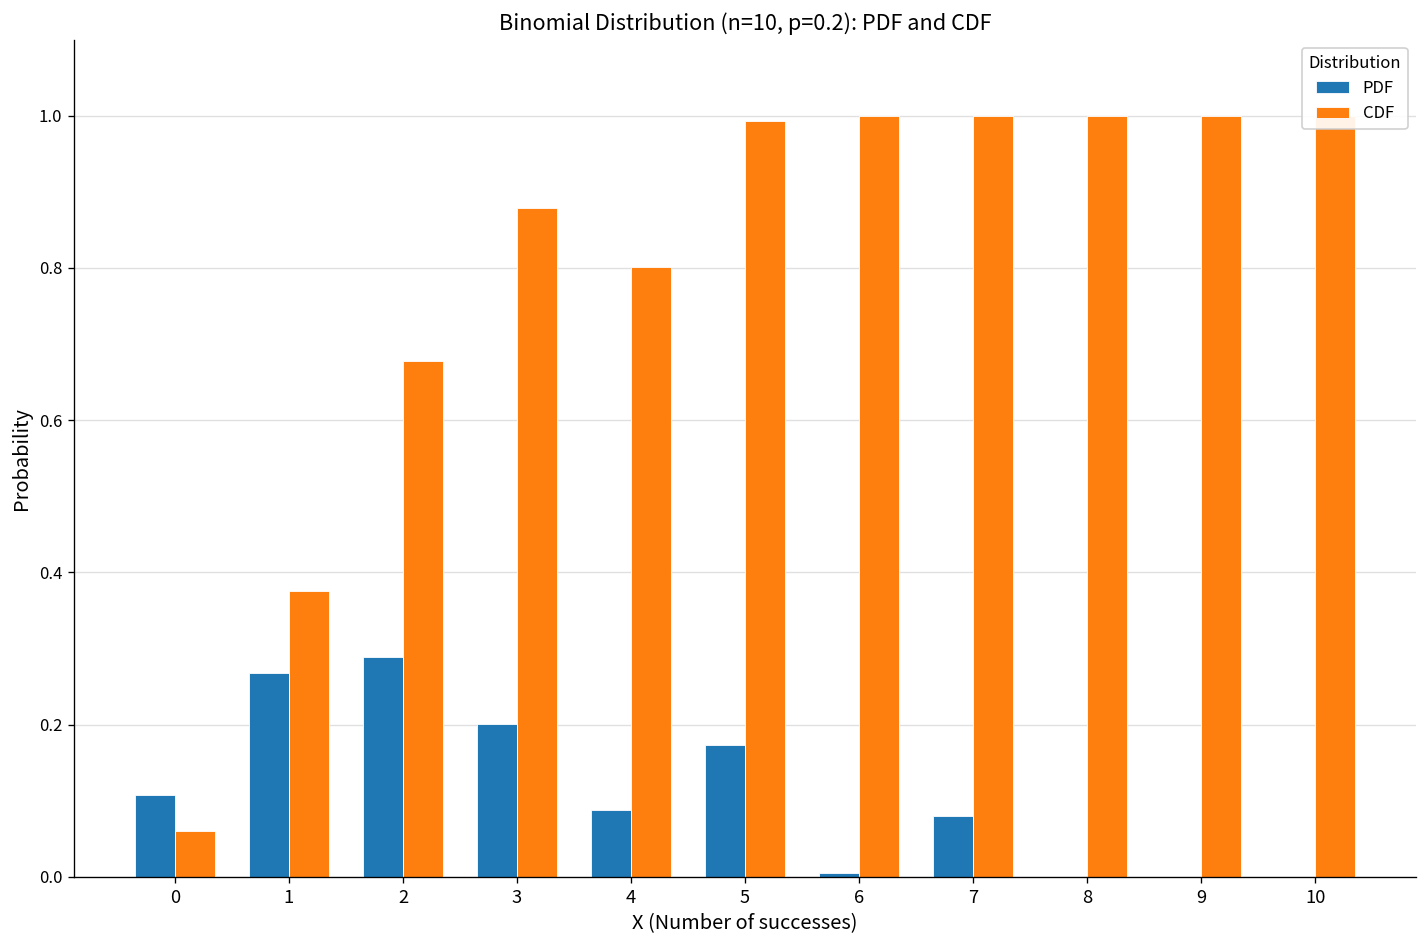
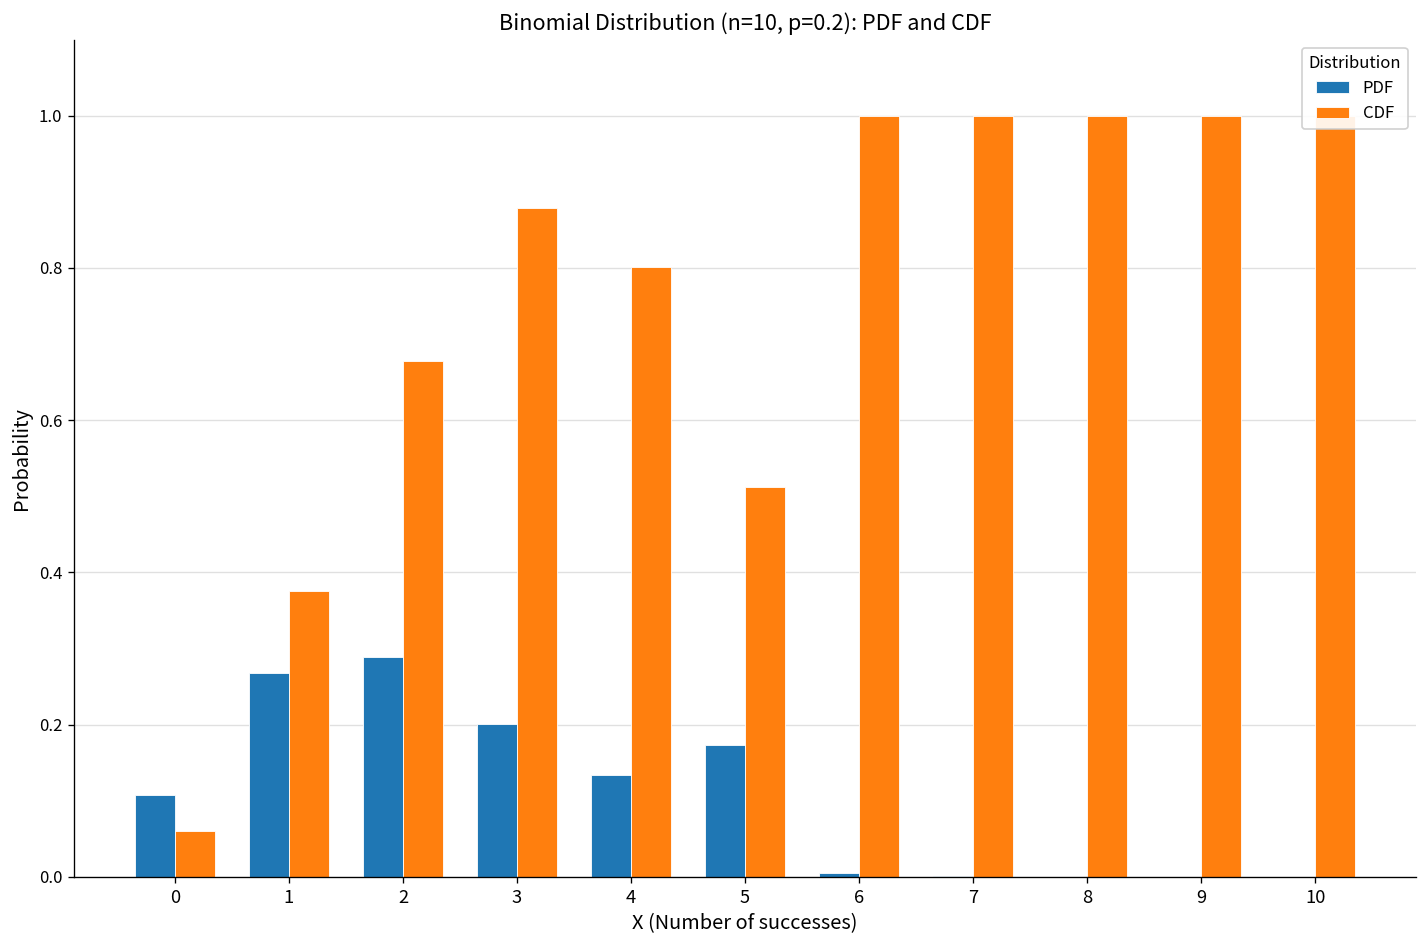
  {
    "PDF": {
      "0": 0.11,
      "1": 0.27,
      "2": 0.29,
      "3": 0.20,
-     "4": 0.09,
+     "4": 0.13,
      "5": 0.17,
      "6": 0.01,
-     "7": 0.08
+     "7": 0.00
    },
    "CDF": {
      "0": 0.06,
      "1": 0.38,
      "2": 0.68,
      "3": 0.88,
      "4": 0.80,
-     "5": 0.99,
+     "5": 0.51,
      "6": 1.00,
      "7": 1.00,
      "8": 1.00,
      "9": 1.00
    }
  }
